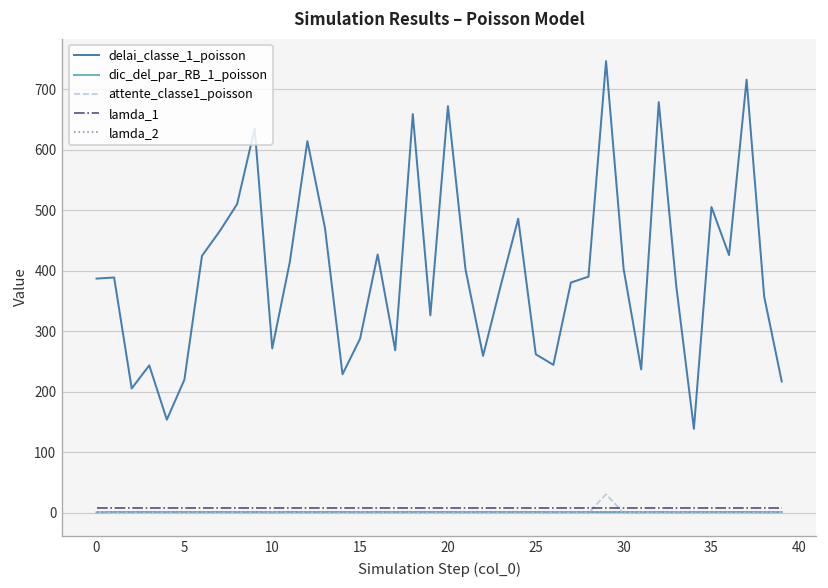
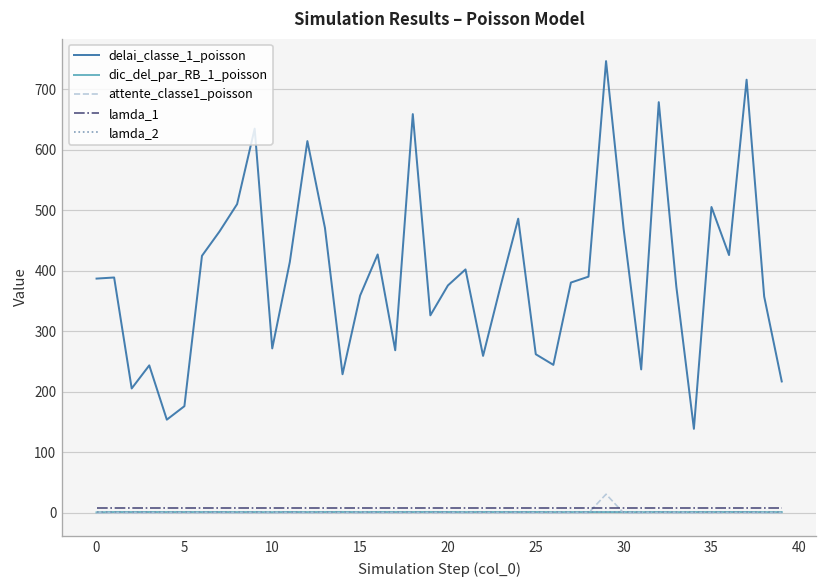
  {
    "delai_classe_1_poisson": {
      "0": 390,
-     "5": 220,
+     "5": 180,
      "10": 270,
-     "15": 290,
-     "20": 670,
+     "15": 360,
+     "20": 380,
      "25": 260,
-     "30": 400,
+     "30": 470,
      "35": 510
    },
    "lamda_1": {
      "0": 10,
      "5": 10,
      "10": 10,
      "15": 10,
      "20": 10,
      "25": 10,
      "30": 10,
      "35": 10
    }
  }
